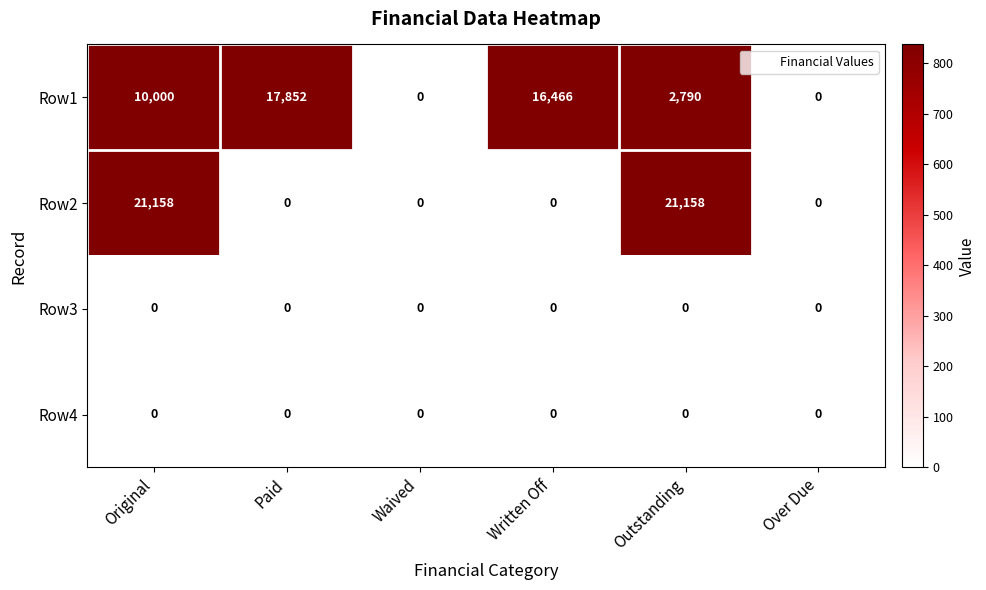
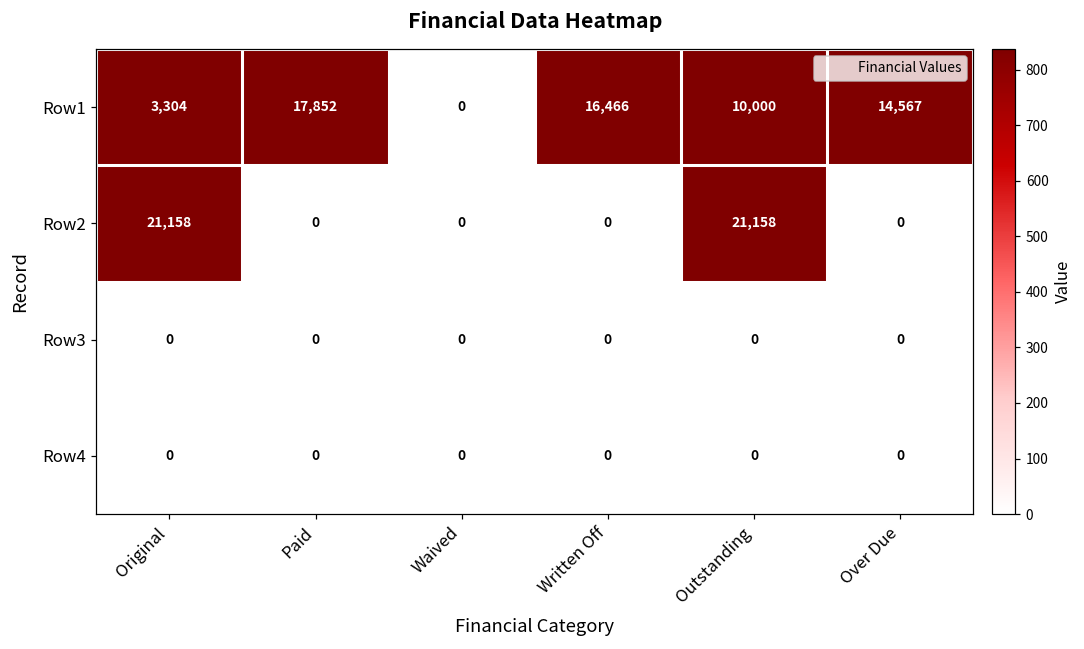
  {
    "Row1": {
-     "Original": "10,000",
+     "Original": "3,304",
      "Paid": "17,852",
      "Waived": "0",
      "Written Off": "16,466",
-     "Outstanding": "2,790",
-     "Over Due": "0"
+     "Outstanding": "10,000",
+     "Over Due": "14,567"
    },
    "Row2": {
      "Original": "21,158",
      "Paid": "0",
      "Waived": "0",
      "Written Off": "0",
      "Outstanding": "21,158",
      "Over Due": "0"
    },
    "Row3": {
      "Original": "0",
      "Paid": "0",
      "Waived": "0",
      "Written Off": "0",
      "Outstanding": "0",
      "Over Due": "0"
    },
    "Row4": {
      "Original": "0",
      "Paid": "0",
      "Waived": "0",
      "Written Off": "0",
      "Outstanding": "0",
      "Over Due": "0"
    }
  }
